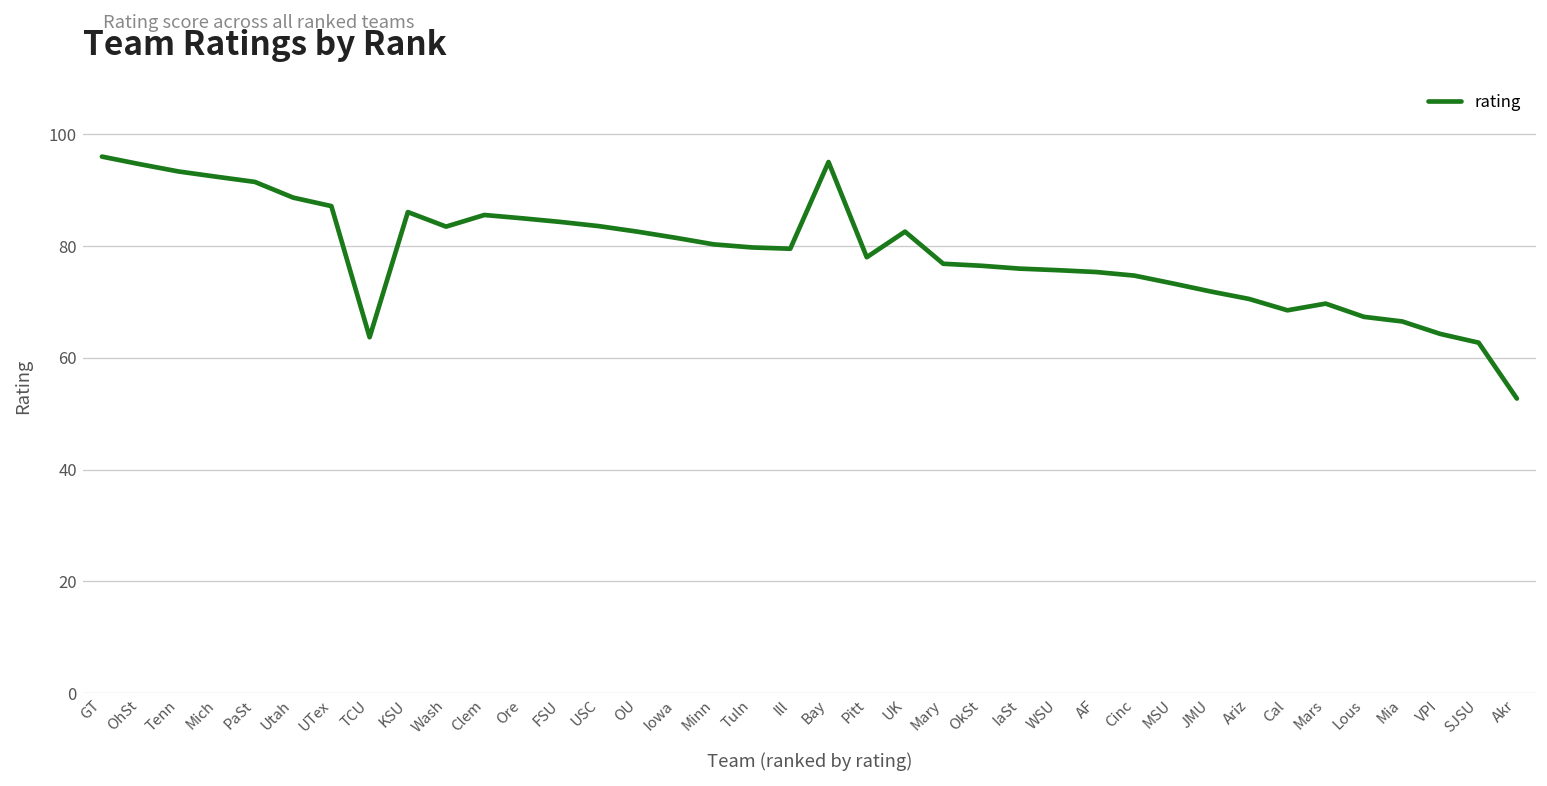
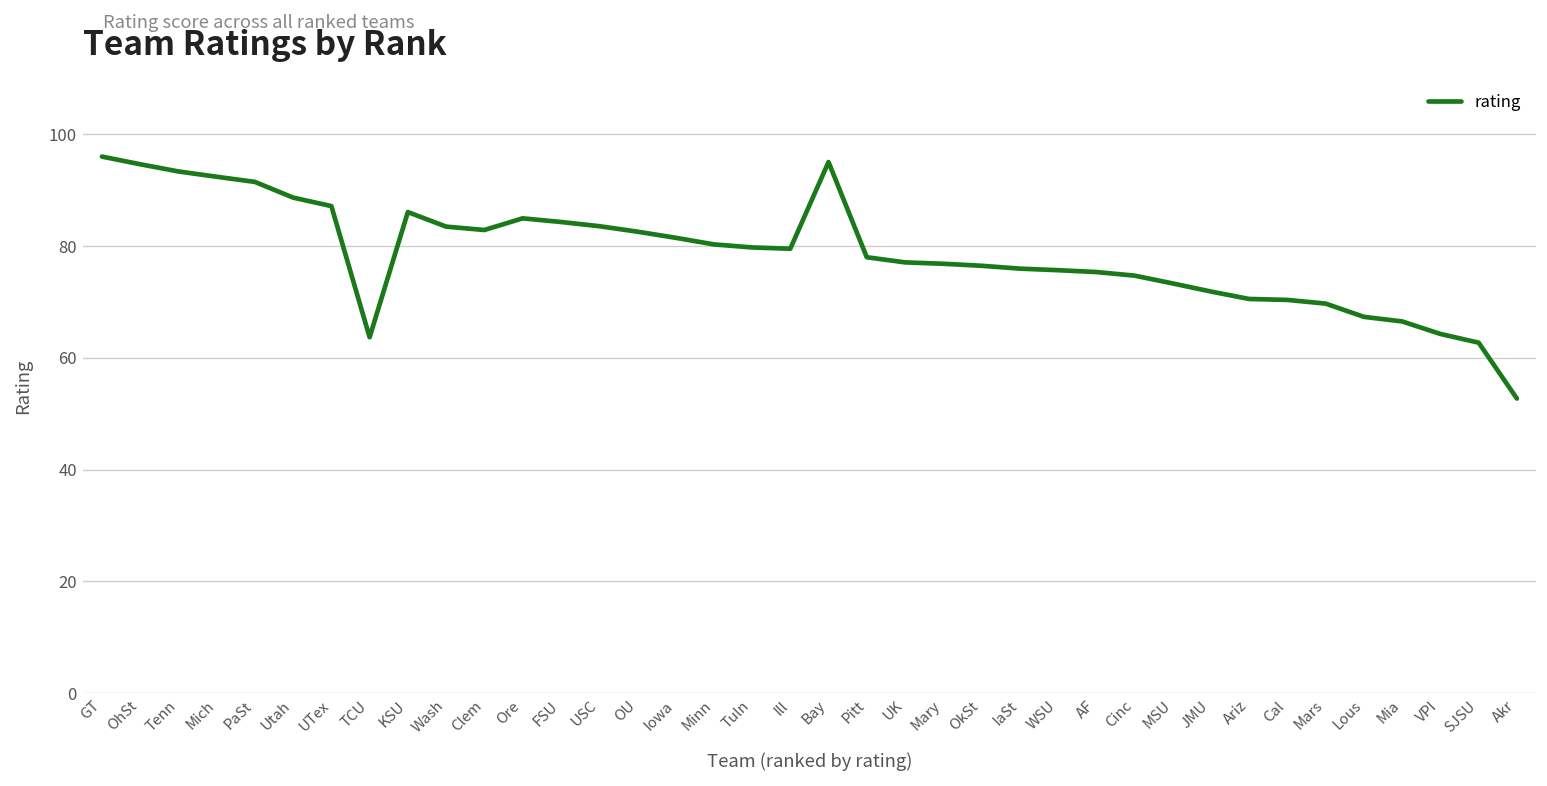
  {
    "GT": 96,
    "OhSt": 95,
    "Tenn": 93,
    "Mich": 92,
    "PaSt": 92,
    "Utah": 89,
    "UTex": 87,
    "TCU": 64,
    "KSU": 86,
    "Wash": 84,
-   "Clem": 86,
+   "Clem": 83,
    "Ore": 85,
    "FSU": 84,
    "USC": 84,
    "OU": 83,
    "Iowa": 82,
    "Minn": 80,
    "Tuln": 80,
    "Ill": 80,
    "Bay": 95,
    "Pitt": 78,
-   "UK": 83,
+   "UK": 77,
    "Mary": 77,
    "OkSt": 76,
    "IaSt": 76,
    "WSU": 76,
    "AF": 75,
    "Cinc": 75,
    "MSU": 73,
    "JMU": 72,
    "Ariz": 71,
-   "Cal": 69,
+   "Cal": 70,
    "Mars": 70,
    "Lous": 67,
    "Mia": 67,
    "VPI": 64,
    "SJSU": 63,
    "Akr": 53
  }
